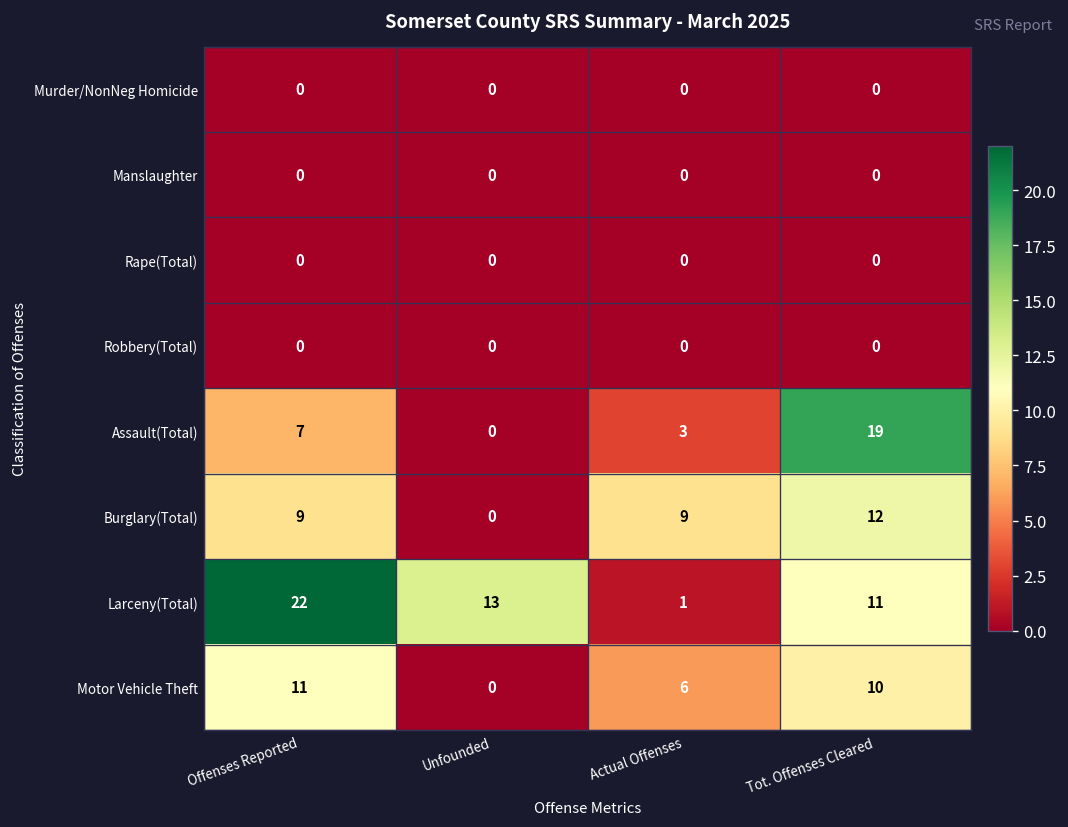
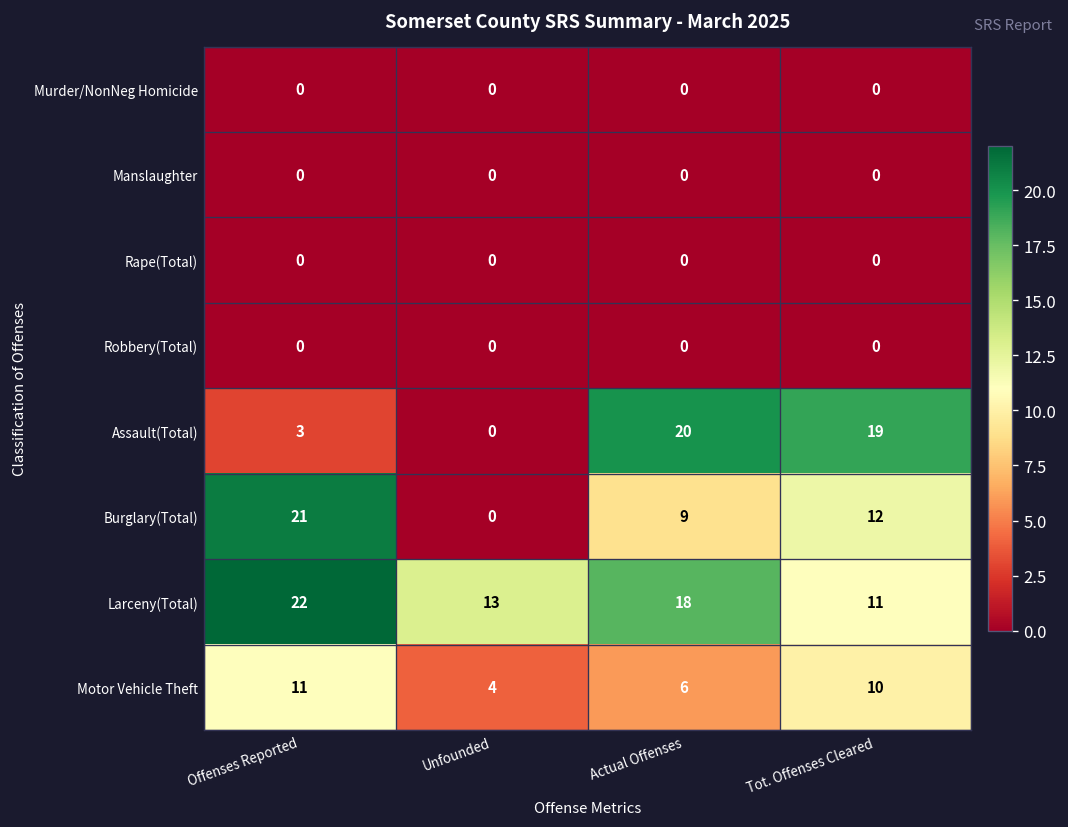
  {
    "Murder/NonNeg Homicide": {
      "Offenses Reported": 0,
      "Unfounded": 0,
      "Actual Offenses": 0,
      "Tot. Offenses Cleared": 0
    },
    "Manslaughter": {
      "Offenses Reported": 0,
      "Unfounded": 0,
      "Actual Offenses": 0,
      "Tot. Offenses Cleared": 0
    },
    "Rape(Total)": {
      "Offenses Reported": 0,
      "Unfounded": 0,
      "Actual Offenses": 0,
      "Tot. Offenses Cleared": 0
    },
    "Robbery(Total)": {
      "Offenses Reported": 0,
      "Unfounded": 0,
      "Actual Offenses": 0,
      "Tot. Offenses Cleared": 0
    },
    "Assault(Total)": {
-     "Offenses Reported": 7,
+     "Offenses Reported": 3,
      "Unfounded": 0,
-     "Actual Offenses": 3,
+     "Actual Offenses": 20,
      "Tot. Offenses Cleared": 19
    },
    "Burglary(Total)": {
-     "Offenses Reported": 9,
+     "Offenses Reported": 21,
      "Unfounded": 0,
      "Actual Offenses": 9,
      "Tot. Offenses Cleared": 12
    },
    "Larceny(Total)": {
      "Offenses Reported": 22,
      "Unfounded": 13,
-     "Actual Offenses": 1,
+     "Actual Offenses": 18,
      "Tot. Offenses Cleared": 11
    },
    "Motor Vehicle Theft": {
      "Offenses Reported": 11,
-     "Unfounded": 0,
+     "Unfounded": 4,
      "Actual Offenses": 6,
      "Tot. Offenses Cleared": 10
    }
  }
